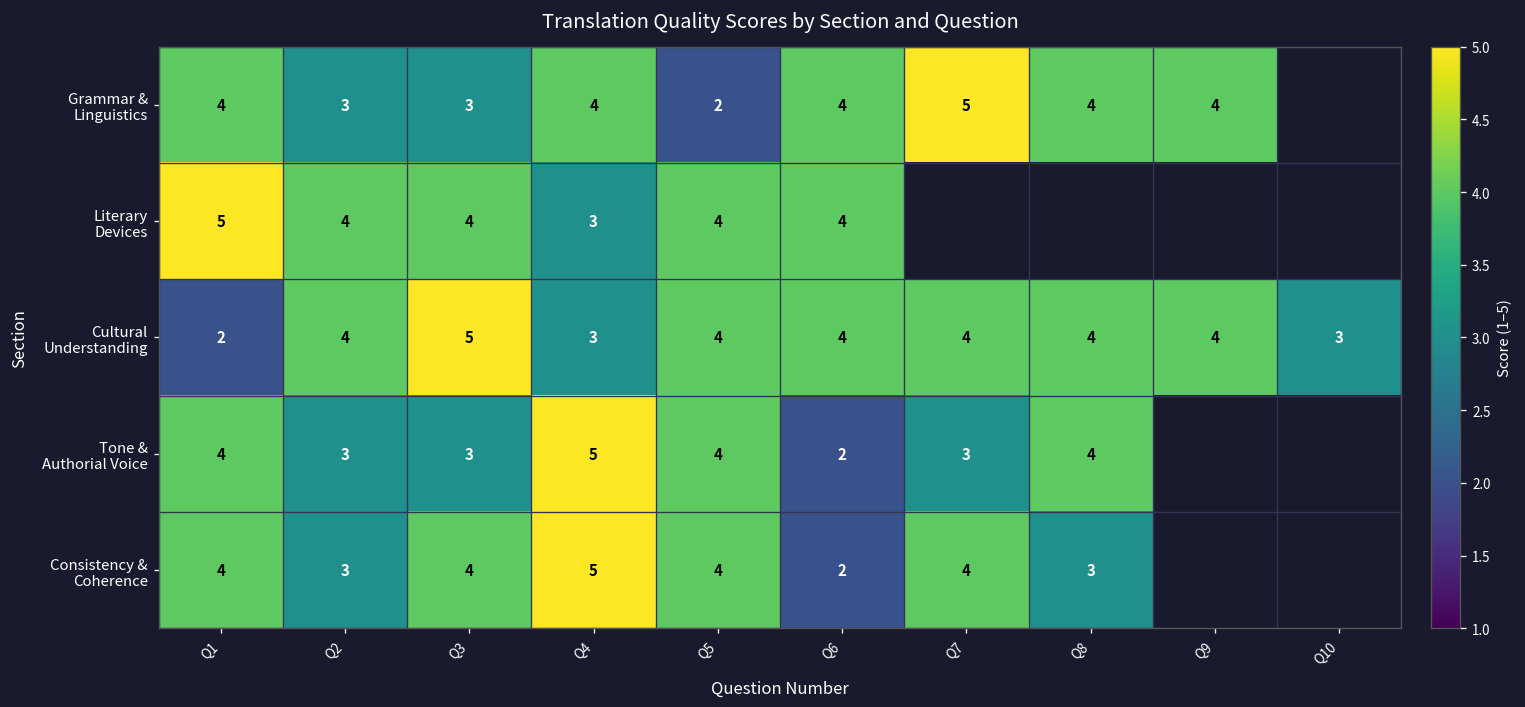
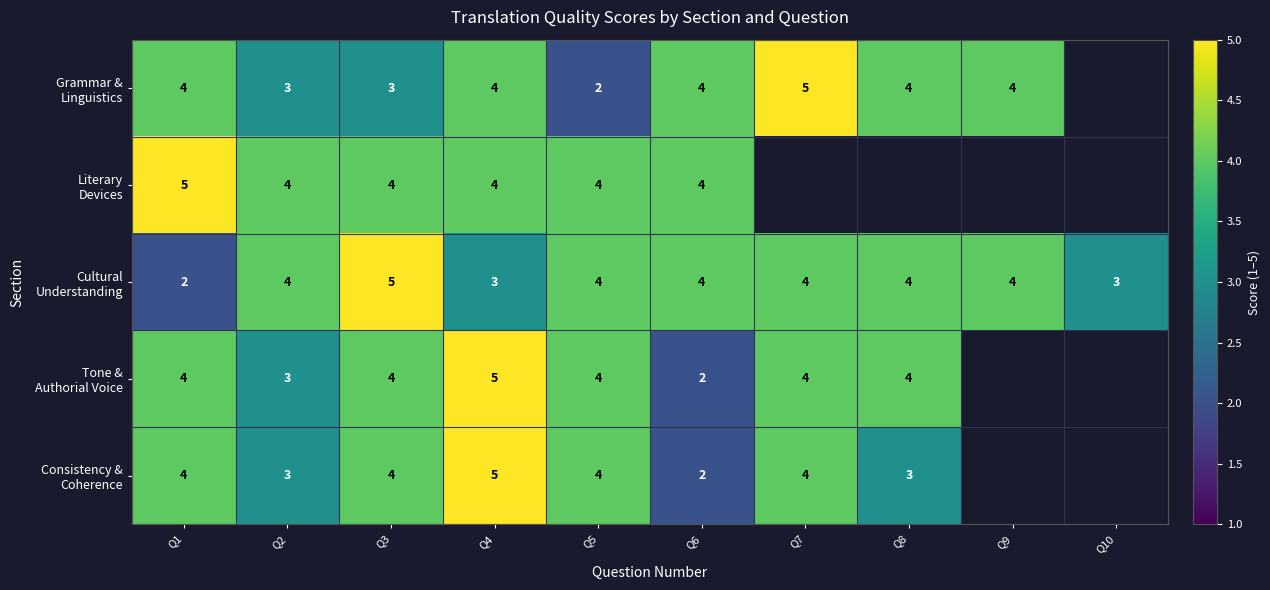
  {
    "Grammar & Linguistics": {
      "Q1": 4,
      "Q2": 3,
      "Q3": 3,
      "Q4": 4,
      "Q5": 2,
      "Q6": 4,
      "Q7": 5,
      "Q8": 4,
      "Q9": 4
    },
    "Literary Devices": {
      "Q1": 5,
      "Q2": 4,
      "Q3": 4,
-     "Q4": 3,
+     "Q4": 4,
      "Q5": 4,
      "Q6": 4
    },
    "Cultural Understanding": {
      "Q1": 2,
      "Q2": 4,
      "Q3": 5,
      "Q4": 3,
      "Q5": 4,
      "Q6": 4,
      "Q7": 4,
      "Q8": 4,
      "Q9": 4,
      "Q10": 3
    },
    "Tone & Authorial Voice": {
      "Q1": 4,
      "Q2": 3,
-     "Q3": 3,
+     "Q3": 4,
      "Q4": 5,
      "Q5": 4,
      "Q6": 2,
-     "Q7": 3,
+     "Q7": 4,
      "Q8": 4
    },
    "Consistency & Coherence": {
      "Q1": 4,
      "Q2": 3,
      "Q3": 4,
      "Q4": 5,
      "Q5": 4,
      "Q6": 2,
      "Q7": 4,
      "Q8": 3
    }
  }
